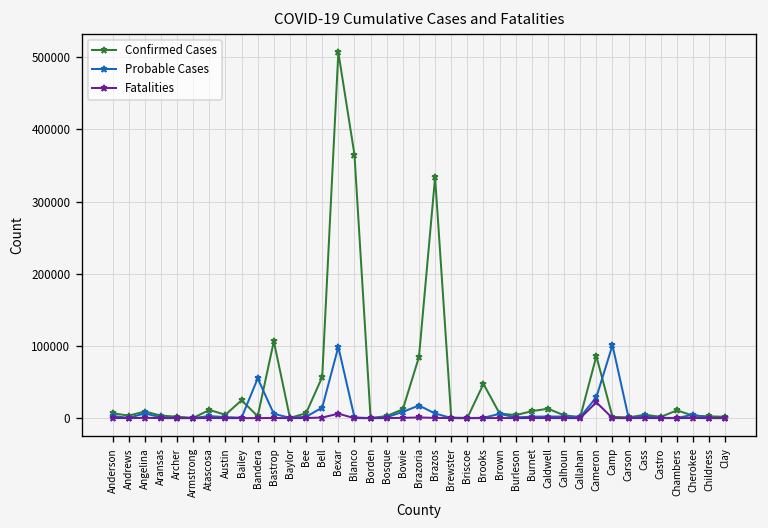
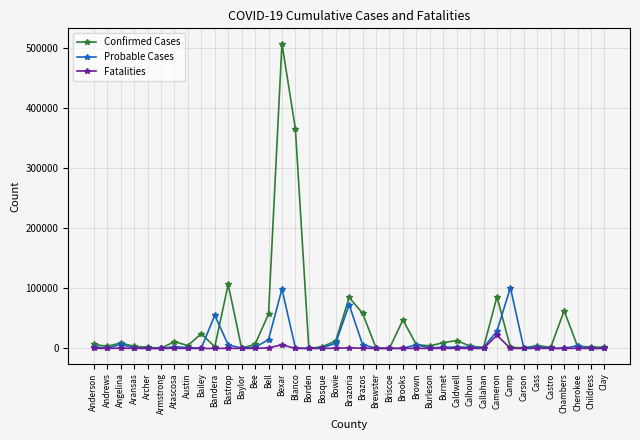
  {
    "Confirmed Cases": {
      "Atascosa": 10000,
      "Bailey": 20000,
      "Bastrop": 110000,
      "Bee": 10000,
      "Bell": 60000,
      "Bexar": 510000,
      "Blanco": 370000,
      "Brazoria": 80000,
-     "Brazos": 330000,
+     "Brazos": 60000,
      "Brooks": 50000,
      "Burnet": 10000,
      "Caldwell": 10000,
      "Cameron": 90000,
-     "Chambers": 10000
+     "Chambers": 60000
    },
    "Probable Cases": {
      "Bandera": 60000,
      "Bastrop": 10000,
      "Bell": 10000,
      "Bexar": 100000,
-     "Brazoria": 20000,
+     "Brazoria": 70000,
      "Brazos": 10000,
      "Cameron": 30000,
      "Camp": 100000
    },
    "Fatalities": {
      "Angelina": 0,
      "Bastrop": 0,
      "Bell": 0,
      "Bexar": 10000,
      "Bowie": 0,
      "Brazoria": 0,
      "Brazos": 0,
      "Brown": 0,
      "Cameron": 20000
    }
  }
